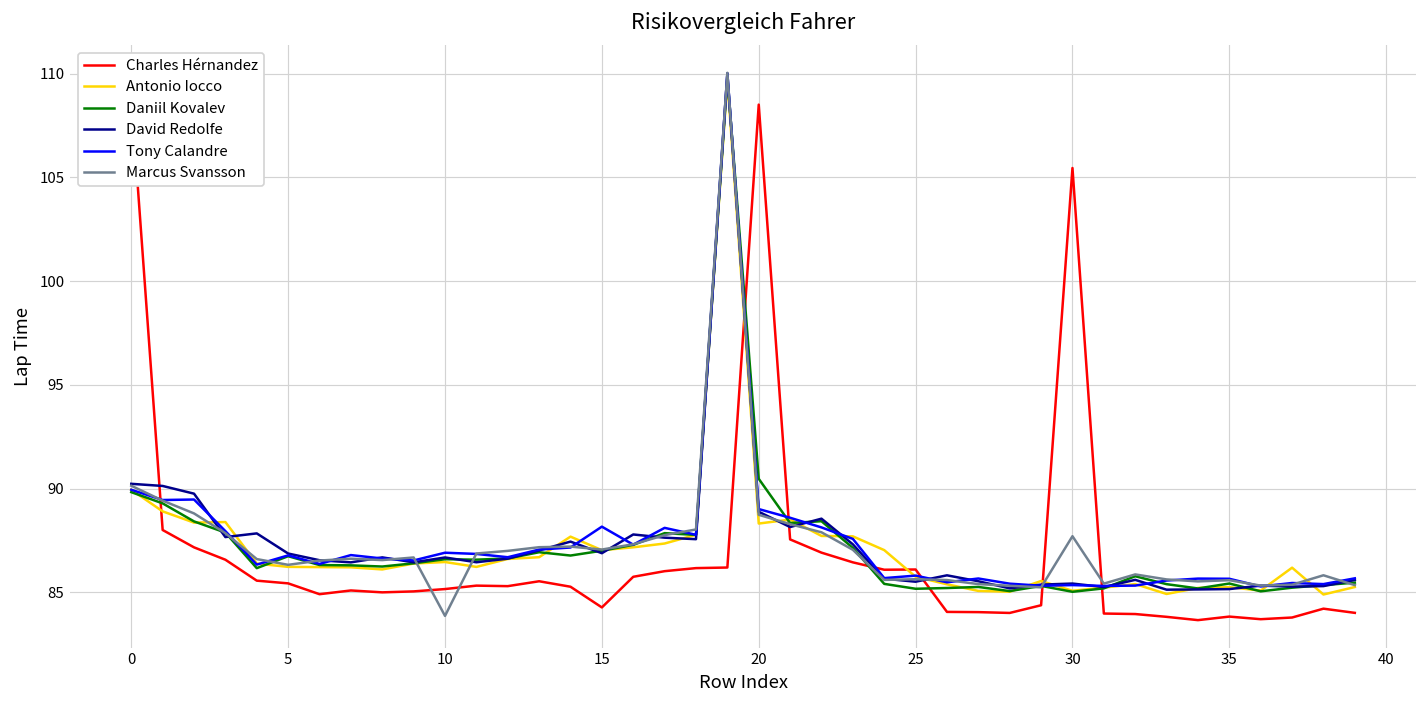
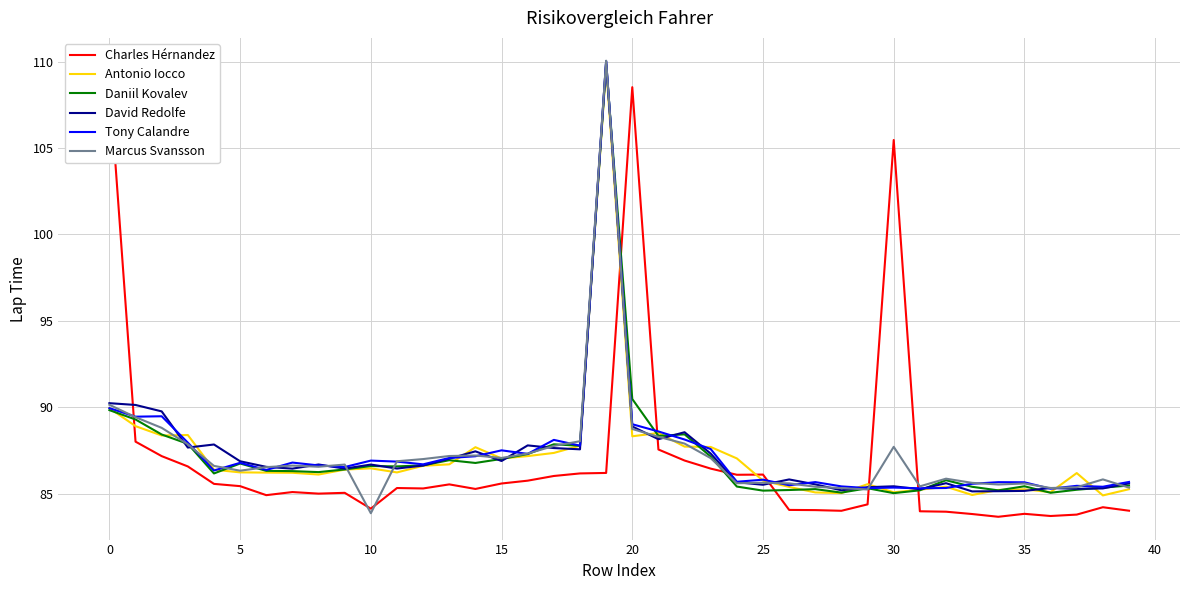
  {
    "Charles Hérnandez": {
      "5": 85.4,
-     "10": 85.2,
-     "15": 84.3,
+     "10": 84.1,
+     "15": 85.6,
      "20": 108.5,
      "25": 86.1,
      "30": 105.5,
      "35": 83.8
    },
    "Antonio Iocco": {
      "20": 88.3
    },
    "Daniil Kovalev": {
      "20": 90.5,
      "25": 85.2,
      "35": 85.4
    },
    "Tony Calandre": {
      "10": 86.9,
-     "15": 88.2
+     "15": 87.5
    },
    "Marcus Svansson": {
      "10": 83.9,
      "30": 87.7
    }
  }
